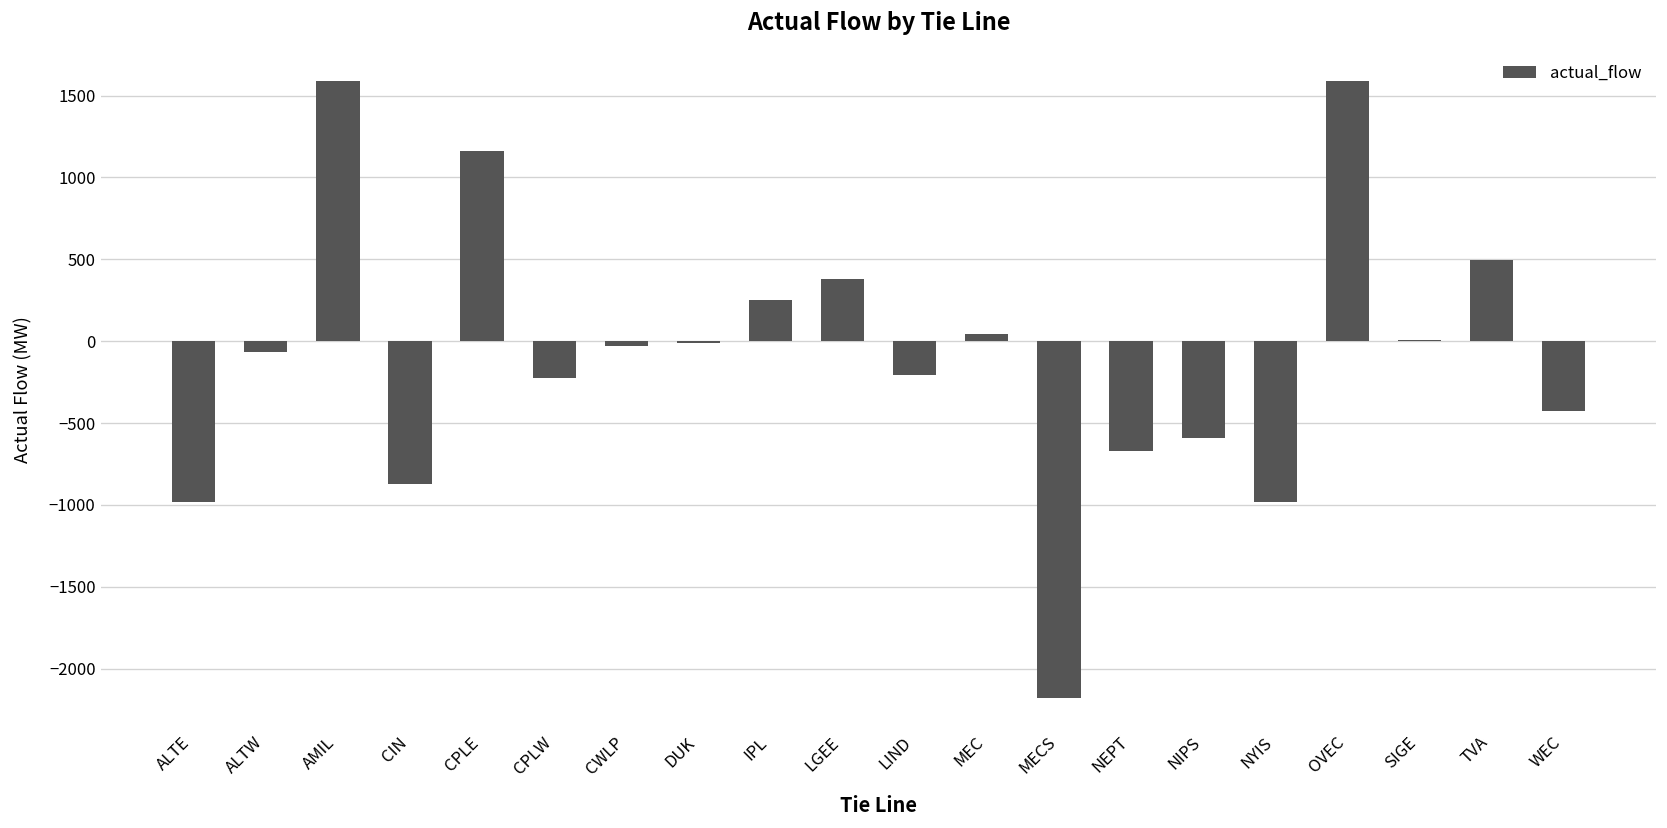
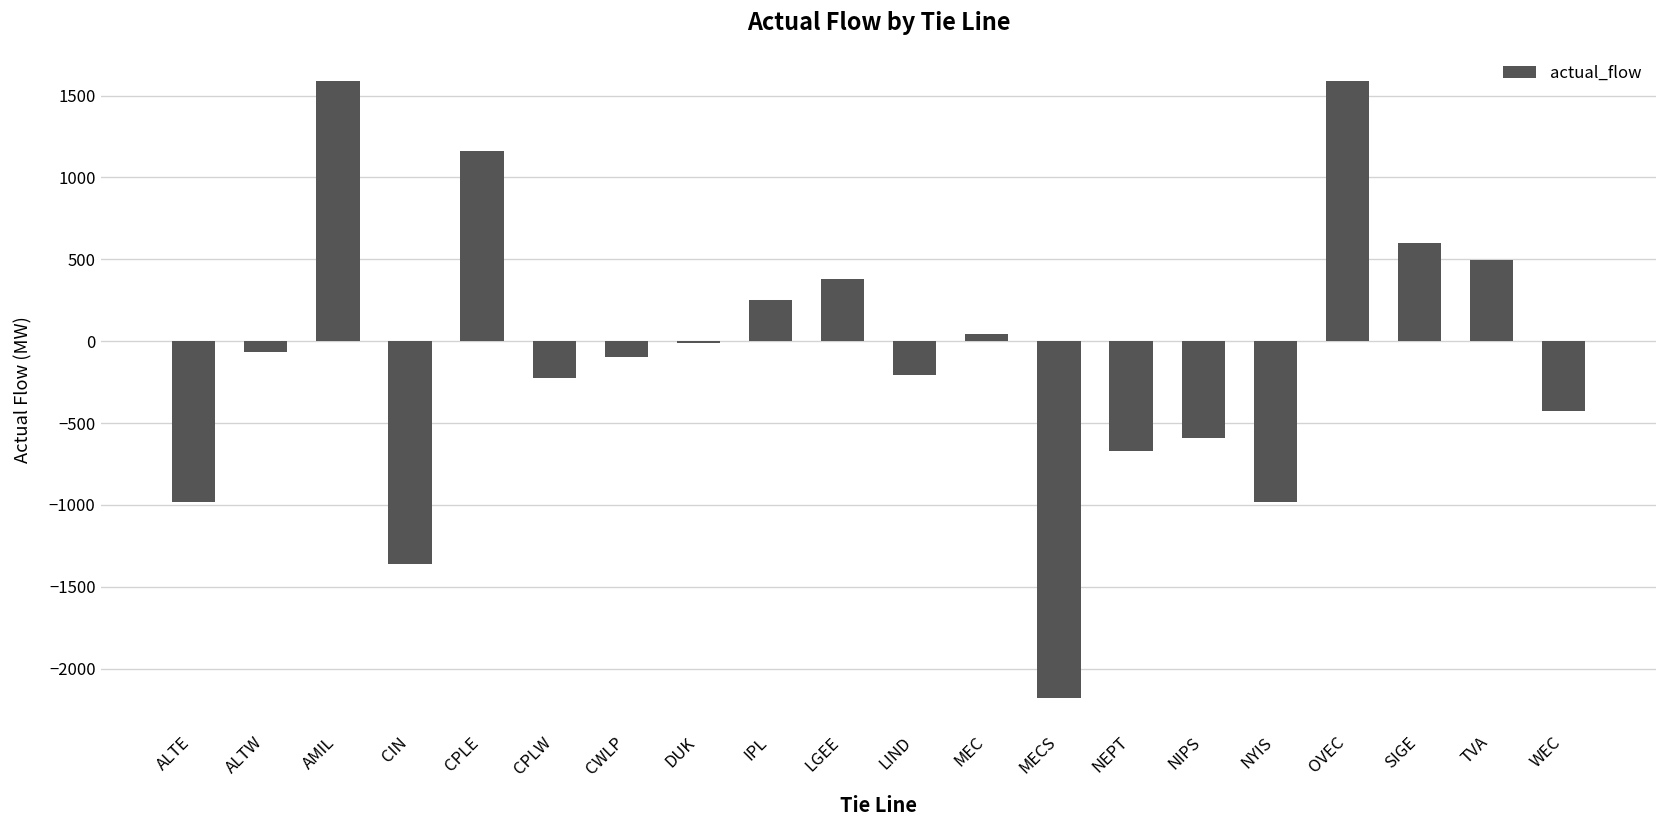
  {
    "ALTE": -980,
    "ALTW": -70,
    "AMIL": 1590,
-   "CIN": -870,
+   "CIN": -1360,
    "CPLE": 1160,
    "CPLW": -220,
-   "CWLP": -30,
+   "CWLP": -90,
    "IPL": 250,
    "LGEE": 380,
    "LIND": -200,
    "MEC": 50,
    "MECS": -2180,
    "NEPT": -670,
    "NIPS": -590,
    "NYIS": -980,
    "OVEC": 1590,
-   "SIGE": 10,
+   "SIGE": 600,
    "TVA": 490,
    "WEC": -430
  }
